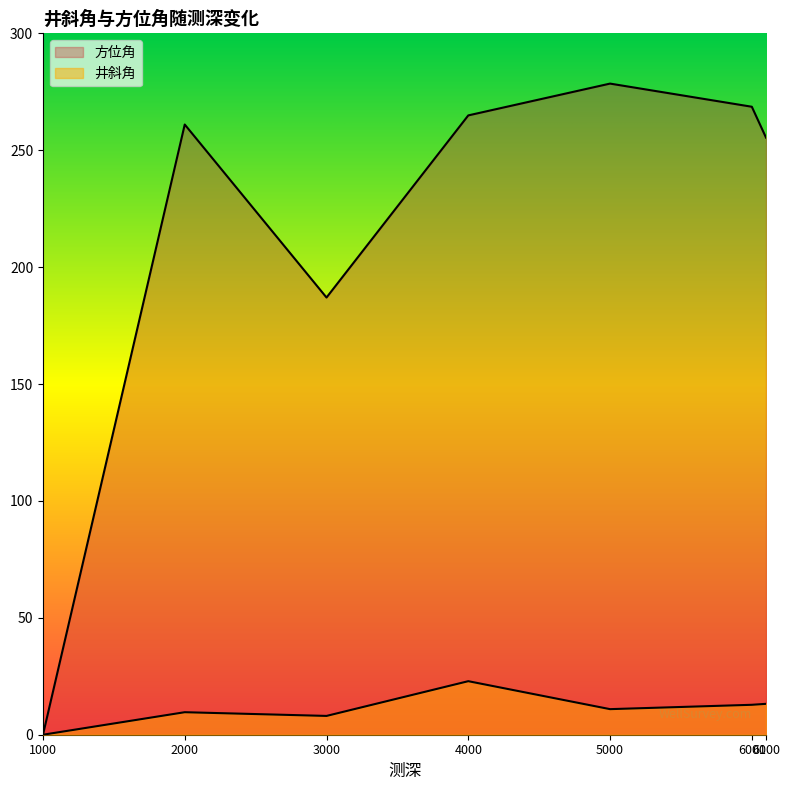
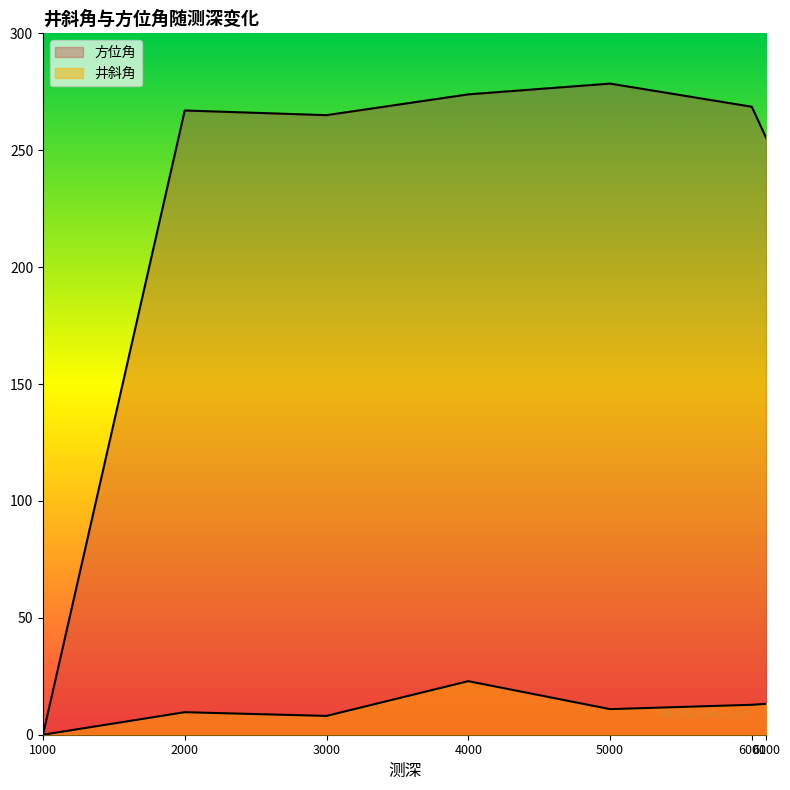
  {
    "方位角": {
-     "2000": 261,
-     "3000": 187,
-     "4000": 265,
+     "2000": 267,
+     "3000": 265,
+     "4000": 274,
      "5000": 279
    },
    "井斜角": {
      "2000": 10,
      "3000": 8,
      "4000": 23,
      "5000": 11
    }
  }
